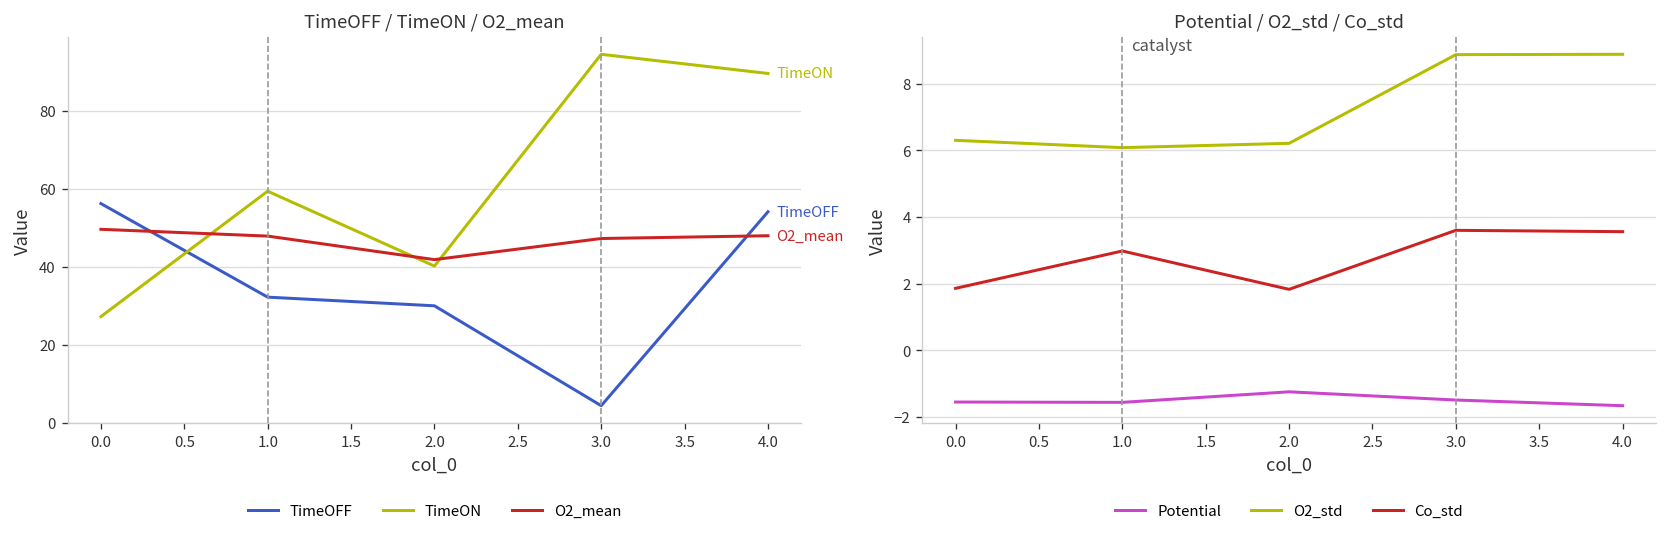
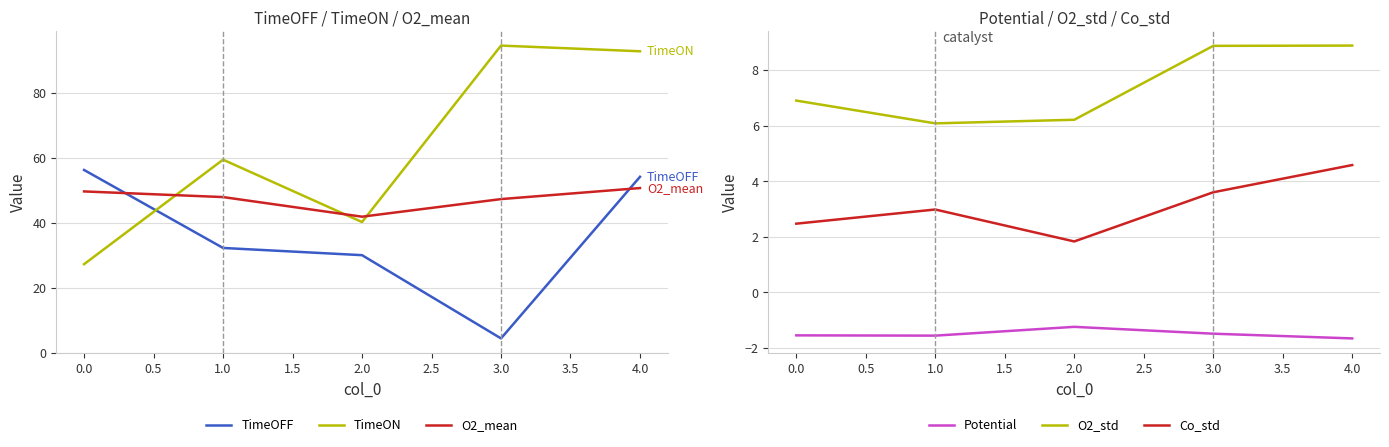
  {
    "TimeOFF / TimeON / O2_mean": {
      "TimeOFF": {
        "0.0": 56,
        "1.0": 32,
        "2.0": 30,
        "3.0": 4,
        "4.0": 54
      },
      "TimeON": {
        "0.0": 27,
        "1.0": 59,
        "2.0": 40,
        "3.0": 94,
-       "4.0": 90
+       "4.0": 93
      },
      "O2_mean": {
        "0.0": 50,
        "1.0": 48,
        "2.0": 42,
        "3.0": 47,
-       "4.0": 48
+       "4.0": 51
      }
    },
    "Potential / O2_std / Co_std": {
      "Potential": {
        "0.0": -1.5,
        "1.0": -1.6,
        "2.0": -1.2,
        "3.0": -1.5,
        "4.0": -1.7
      },
      "O2_std": {
-       "0.0": 6.3,
+       "0.0": 6.9,
        "1.0": 6.1,
        "2.0": 6.2,
        "3.0": 8.9,
        "4.0": 8.9
      },
      "Co_std": {
-       "0.0": 1.9,
+       "0.0": 2.5,
        "1.0": 3.0,
        "2.0": 1.8,
        "3.0": 3.6,
-       "4.0": 3.6
+       "4.0": 4.6
      }
    }
  }
